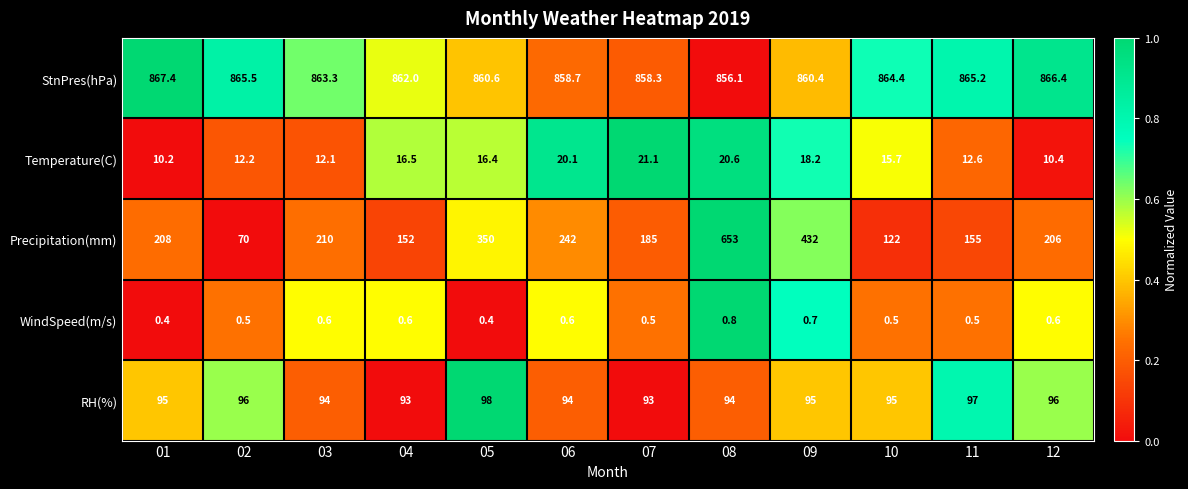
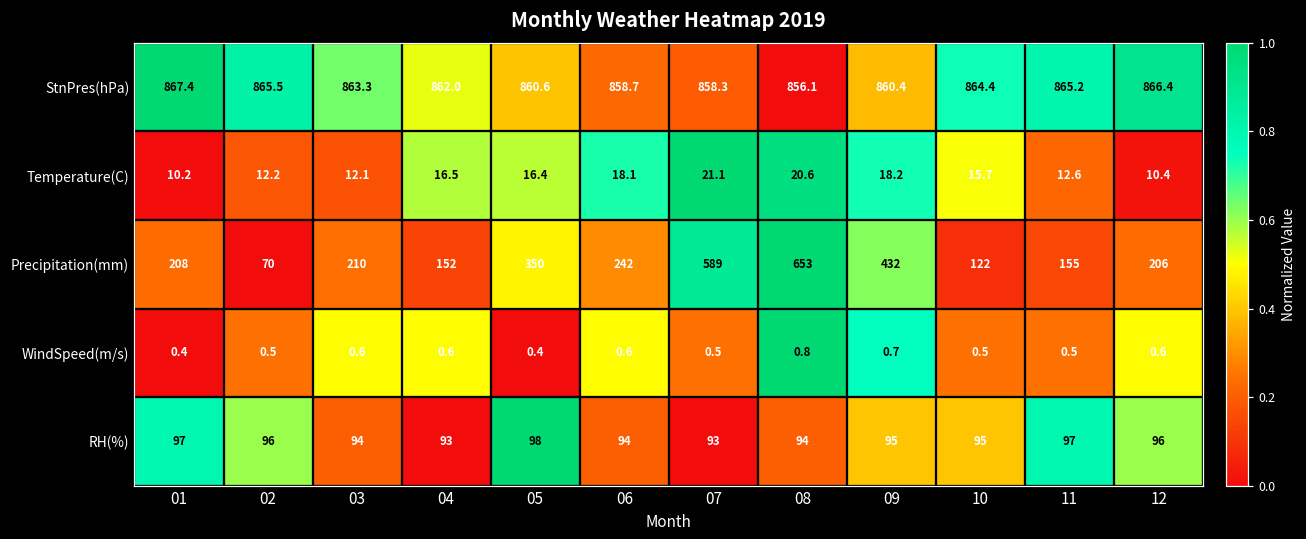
  {
    "StnPres(hPa)": {
      "01": 867.4,
      "02": 865.5,
      "03": 863.3,
      "04": 862.0,
      "05": 860.6,
      "06": 858.7,
      "07": 858.3,
      "08": 856.1,
      "09": 860.4,
      "10": 864.4,
      "11": 865.2,
      "12": 866.4
    },
    "Temperature(C)": {
      "01": 10.2,
      "02": 12.2,
      "03": 12.1,
      "04": 16.5,
      "05": 16.4,
-     "06": 20.1,
+     "06": 18.1,
      "07": 21.1,
      "08": 20.6,
      "09": 18.2,
      "10": 15.7,
      "11": 12.6,
      "12": 10.4
    },
    "Precipitation(mm)": {
      "01": 208,
      "02": 70,
      "03": 210,
      "04": 152,
      "05": 350,
      "06": 242,
-     "07": 185,
+     "07": 589,
      "08": 653,
      "09": 432,
      "10": 122,
      "11": 155,
      "12": 206
    },
    "WindSpeed(m/s)": {
      "01": 0.4,
      "02": 0.5,
      "03": 0.6,
      "04": 0.6,
      "05": 0.4,
      "06": 0.6,
      "07": 0.5,
      "08": 0.8,
      "09": 0.7,
      "10": 0.5,
      "11": 0.5,
      "12": 0.6
    },
    "RH(%)": {
-     "01": 95,
+     "01": 97,
      "02": 96,
      "03": 94,
      "04": 93,
      "05": 98,
      "06": 94,
      "07": 93,
      "08": 94,
      "09": 95,
      "10": 95,
      "11": 97,
      "12": 96
    }
  }
